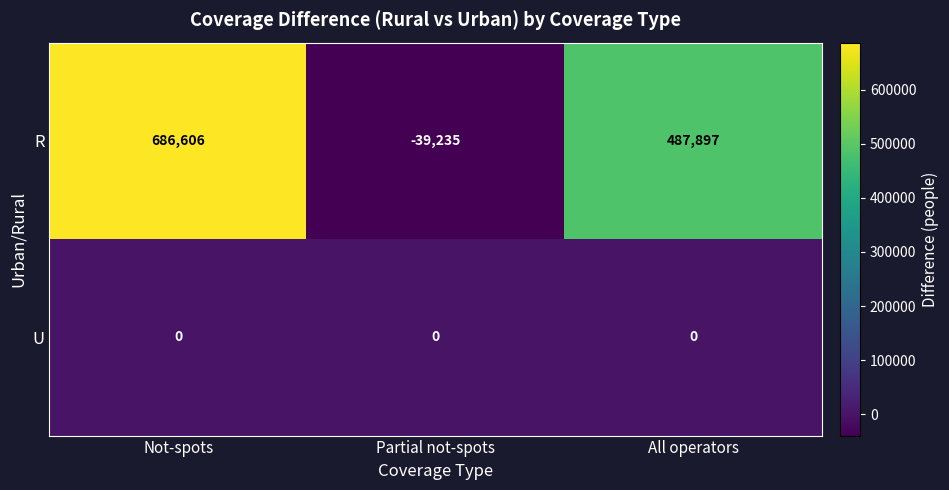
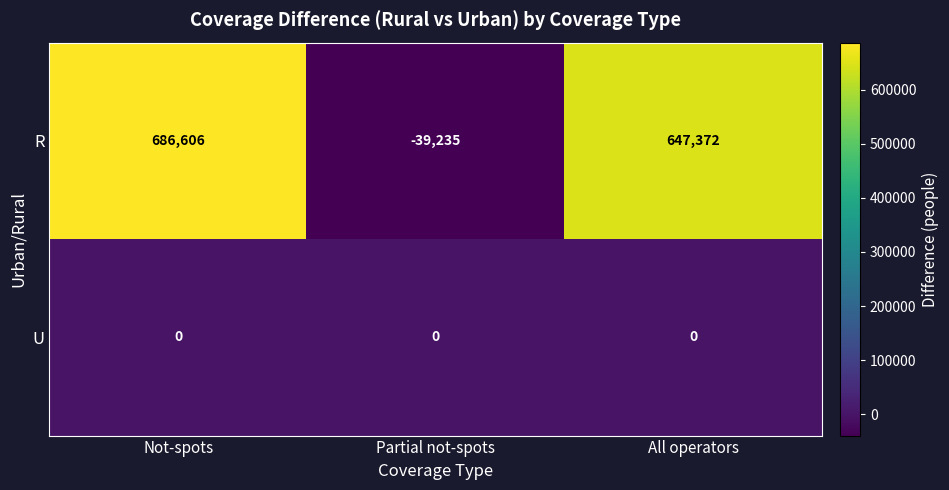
  {
    "R": {
      "Not-spots": "686,606",
      "Partial not-spots": "-39,235",
-     "All operators": "487,897"
+     "All operators": "647,372"
    },
    "U": {
      "Not-spots": "0",
      "Partial not-spots": "0",
      "All operators": "0"
    }
  }
